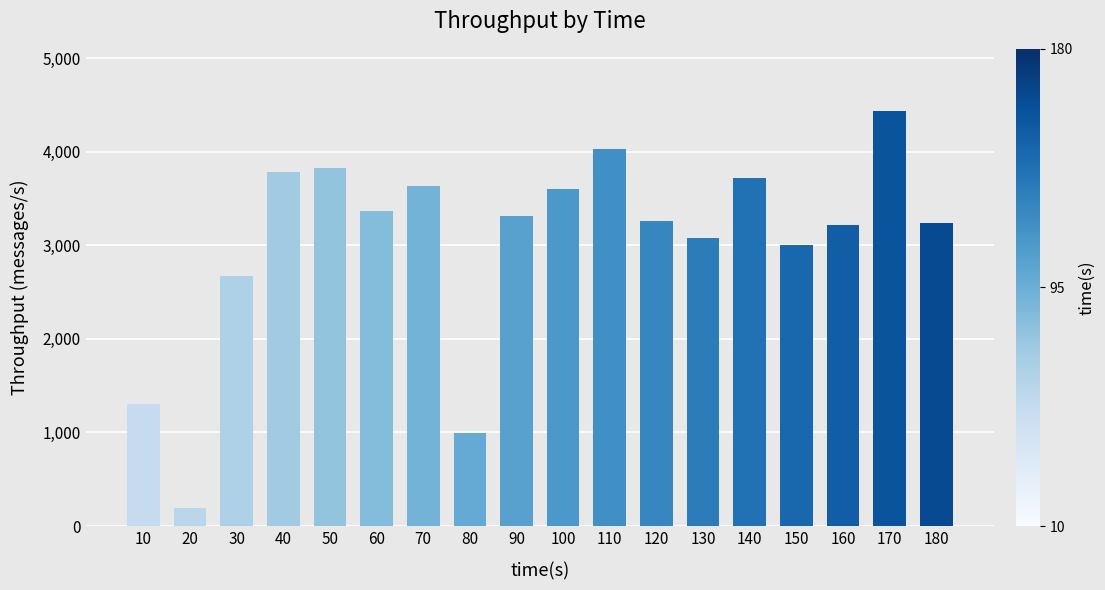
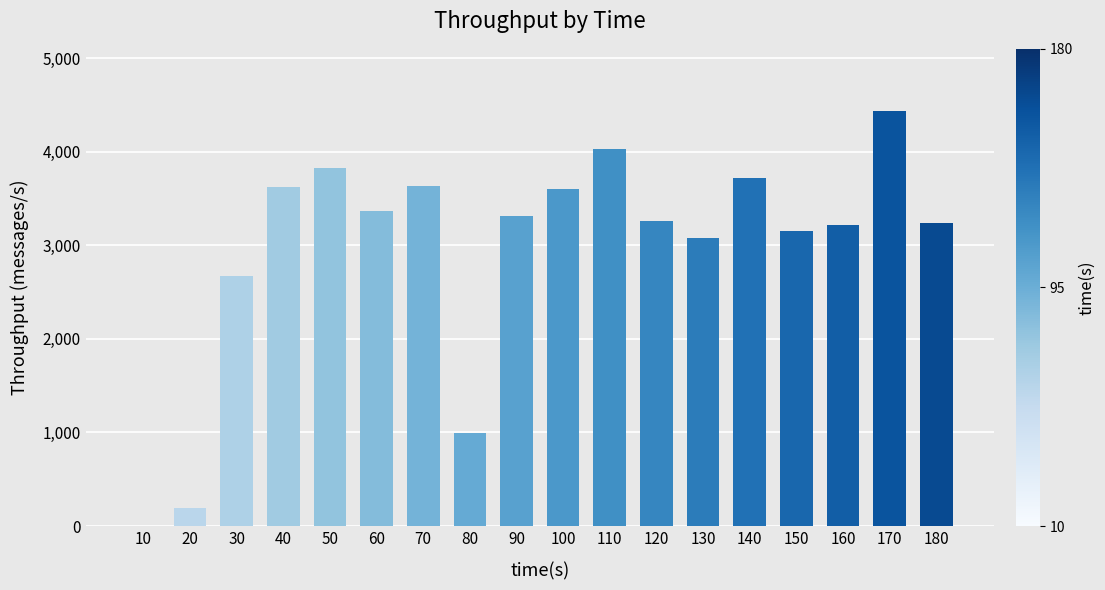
  {
-   "10": "1,300",
+   "10": "0",
    "20": "200",
    "30": "2,700",
-   "40": "3,800",
+   "40": "3,600",
    "50": "3,800",
    "60": "3,400",
    "70": "3,600",
    "80": "1,000",
    "90": "3,300",
    "100": "3,600",
    "110": "4,000",
    "120": "3,300",
    "130": "3,100",
    "140": "3,700",
-   "150": "3,000",
+   "150": "3,200",
    "160": "3,200",
    "170": "4,400",
    "180": "3,200"
  }
